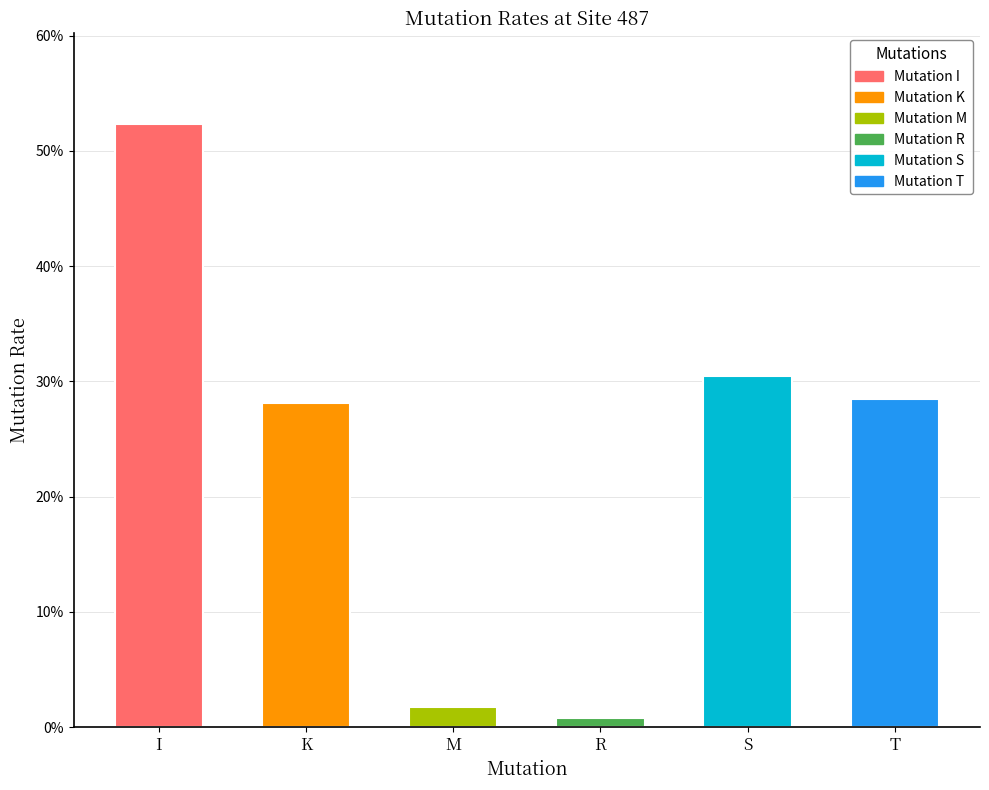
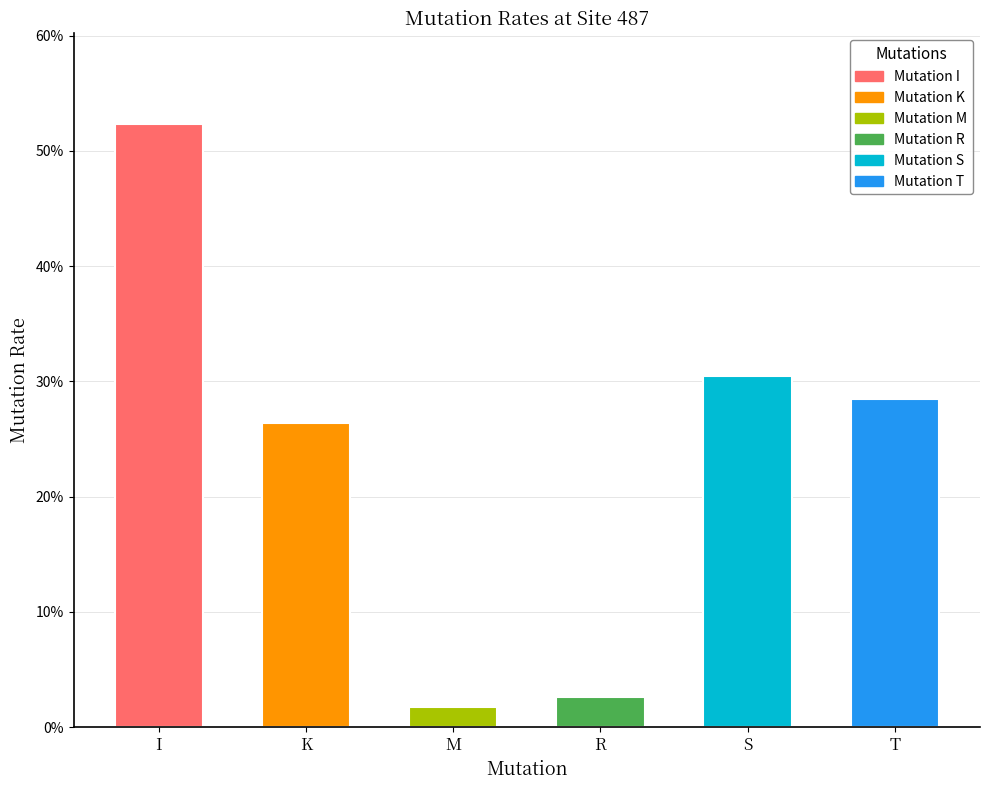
  {
    "I": "52.3%",
-   "K": "28.1%",
+   "K": "26.4%",
    "M": "1.7%",
-   "R": "0.8%",
+   "R": "2.6%",
    "S": "30.5%",
    "T": "28.5%"
  }
